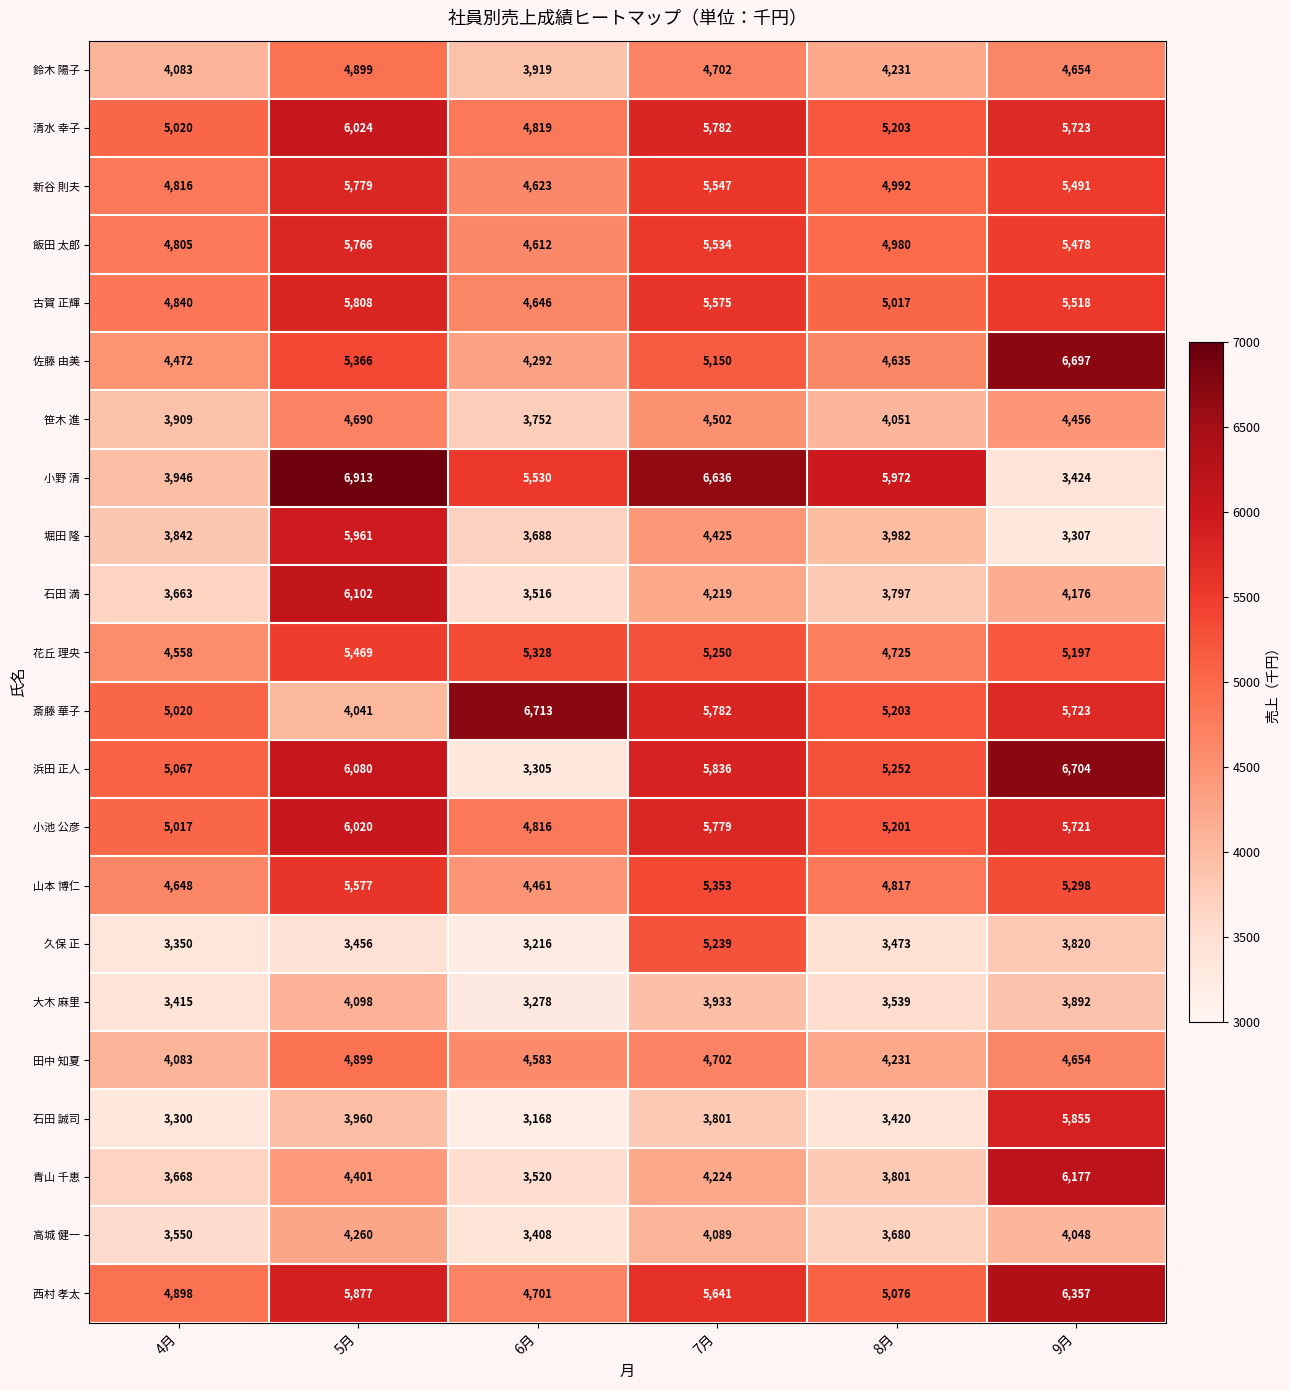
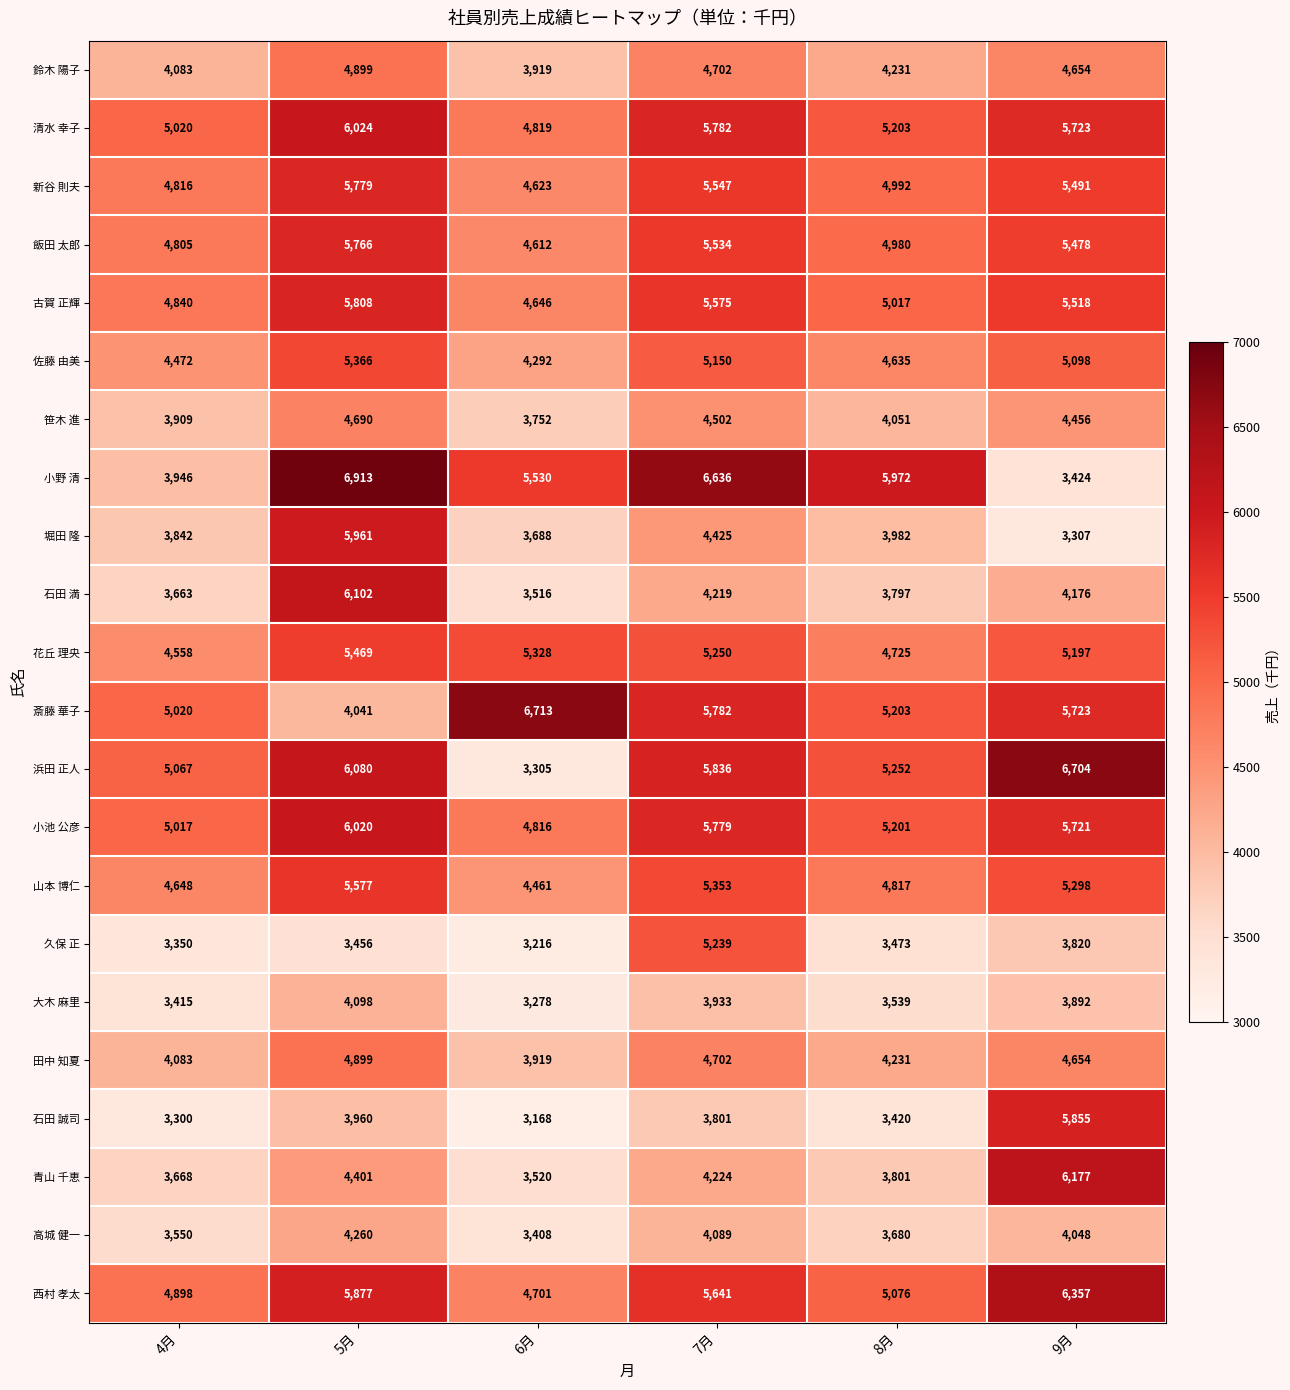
  {
    "鈴木 陽子": {
      "4月": "4,083",
      "5月": "4,899",
      "6月": "3,919",
      "7月": "4,702",
      "8月": "4,231",
      "9月": "4,654"
    },
    "清水 幸子": {
      "4月": "5,020",
      "5月": "6,024",
      "6月": "4,819",
      "7月": "5,782",
      "8月": "5,203",
      "9月": "5,723"
    },
    "新谷 則夫": {
      "4月": "4,816",
      "5月": "5,779",
      "6月": "4,623",
      "7月": "5,547",
      "8月": "4,992",
      "9月": "5,491"
    },
    "飯田 太郎": {
      "4月": "4,805",
      "5月": "5,766",
      "6月": "4,612",
      "7月": "5,534",
      "8月": "4,980",
      "9月": "5,478"
    },
    "古賀 正輝": {
      "4月": "4,840",
      "5月": "5,808",
      "6月": "4,646",
      "7月": "5,575",
      "8月": "5,017",
      "9月": "5,518"
    },
    "佐藤 由美": {
      "4月": "4,472",
      "5月": "5,366",
      "6月": "4,292",
      "7月": "5,150",
      "8月": "4,635",
-     "9月": "6,697"
+     "9月": "5,098"
    },
    "笹木 進": {
      "4月": "3,909",
      "5月": "4,690",
      "6月": "3,752",
      "7月": "4,502",
      "8月": "4,051",
      "9月": "4,456"
    },
    "小野 清": {
      "4月": "3,946",
      "5月": "6,913",
      "6月": "5,530",
      "7月": "6,636",
      "8月": "5,972",
      "9月": "3,424"
    },
    "堀田 隆": {
      "4月": "3,842",
      "5月": "5,961",
      "6月": "3,688",
      "7月": "4,425",
      "8月": "3,982",
      "9月": "3,307"
    },
    "石田 満": {
      "4月": "3,663",
      "5月": "6,102",
      "6月": "3,516",
      "7月": "4,219",
      "8月": "3,797",
      "9月": "4,176"
    },
    "花丘 理央": {
      "4月": "4,558",
      "5月": "5,469",
      "6月": "5,328",
      "7月": "5,250",
      "8月": "4,725",
      "9月": "5,197"
    },
    "斎藤 華子": {
      "4月": "5,020",
      "5月": "4,041",
      "6月": "6,713",
      "7月": "5,782",
      "8月": "5,203",
      "9月": "5,723"
    },
    "浜田 正人": {
      "4月": "5,067",
      "5月": "6,080",
      "6月": "3,305",
      "7月": "5,836",
      "8月": "5,252",
      "9月": "6,704"
    },
    "小池 公彦": {
      "4月": "5,017",
      "5月": "6,020",
      "6月": "4,816",
      "7月": "5,779",
      "8月": "5,201",
      "9月": "5,721"
    },
    "山本 博仁": {
      "4月": "4,648",
      "5月": "5,577",
      "6月": "4,461",
      "7月": "5,353",
      "8月": "4,817",
      "9月": "5,298"
    },
    "久保 正": {
      "4月": "3,350",
      "5月": "3,456",
      "6月": "3,216",
      "7月": "5,239",
      "8月": "3,473",
      "9月": "3,820"
    },
    "大木 麻里": {
      "4月": "3,415",
      "5月": "4,098",
      "6月": "3,278",
      "7月": "3,933",
      "8月": "3,539",
      "9月": "3,892"
    },
    "田中 知夏": {
      "4月": "4,083",
      "5月": "4,899",
-     "6月": "4,583",
+     "6月": "3,919",
      "7月": "4,702",
      "8月": "4,231",
      "9月": "4,654"
    },
    "石田 誠司": {
      "4月": "3,300",
      "5月": "3,960",
      "6月": "3,168",
      "7月": "3,801",
      "8月": "3,420",
      "9月": "5,855"
    },
    "青山 千恵": {
      "4月": "3,668",
      "5月": "4,401",
      "6月": "3,520",
      "7月": "4,224",
      "8月": "3,801",
      "9月": "6,177"
    },
    "高城 健一": {
      "4月": "3,550",
      "5月": "4,260",
      "6月": "3,408",
      "7月": "4,089",
      "8月": "3,680",
      "9月": "4,048"
    },
    "西村 孝太": {
      "4月": "4,898",
      "5月": "5,877",
      "6月": "4,701",
      "7月": "5,641",
      "8月": "5,076",
      "9月": "6,357"
    }
  }
